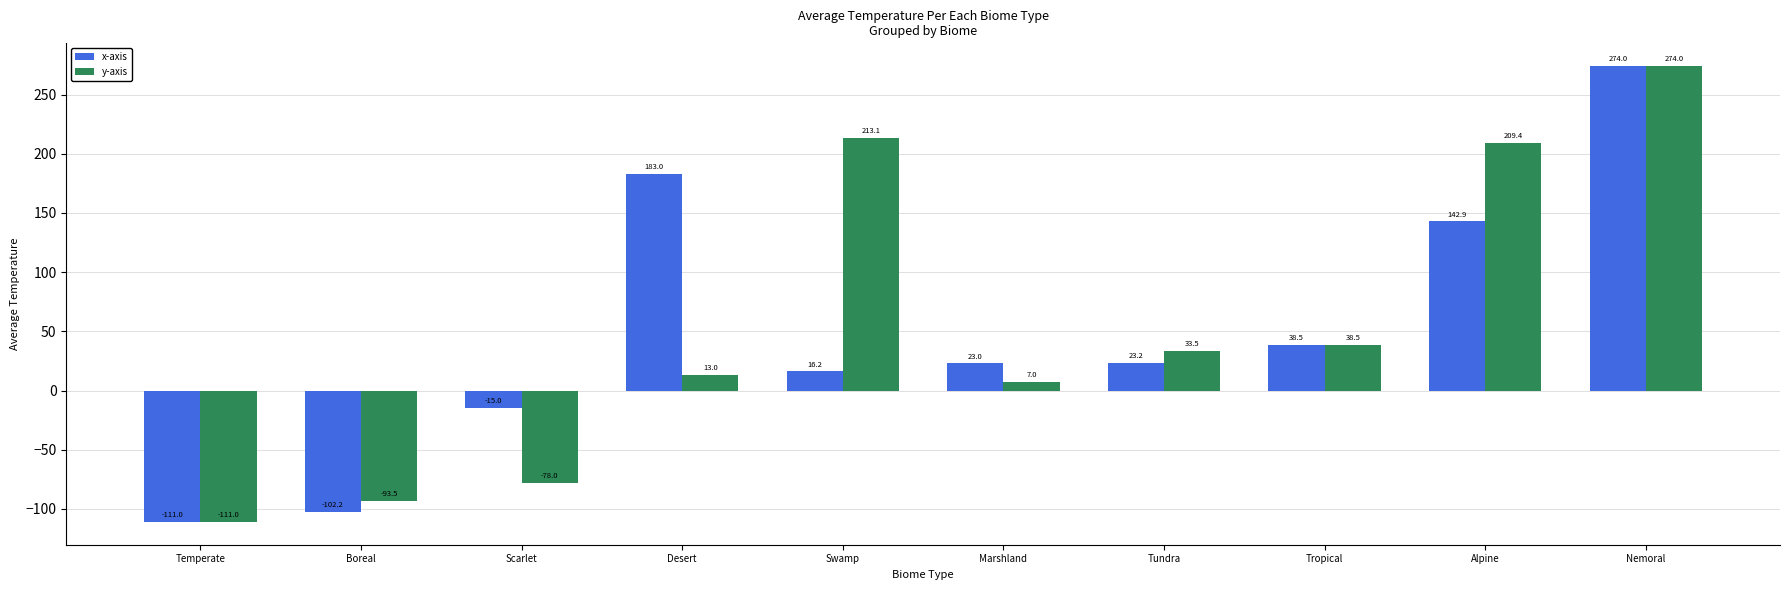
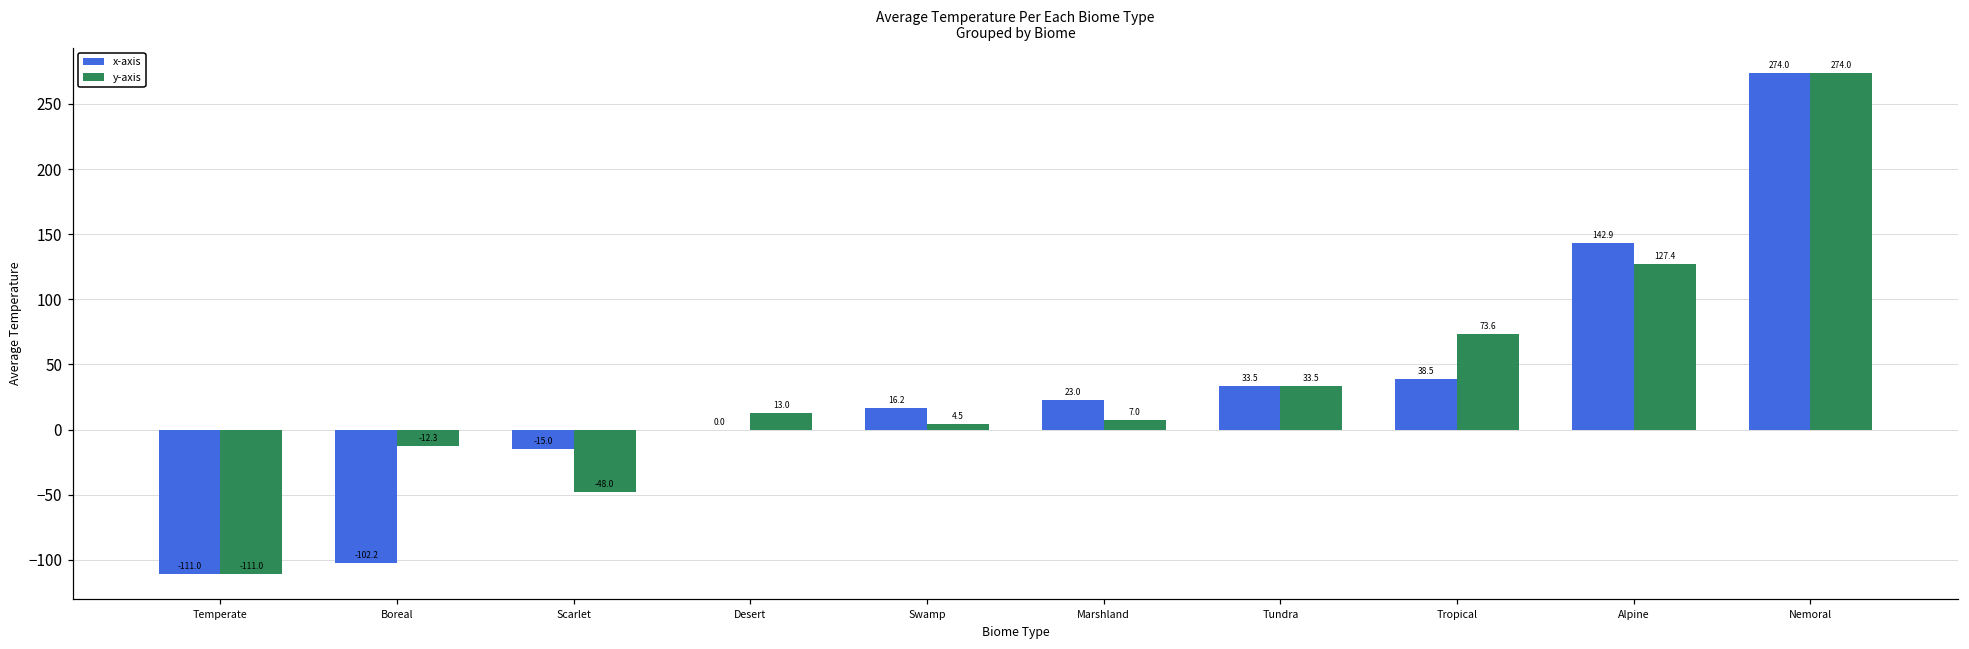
  {
    "x-axis": {
      "Temperate": -111.0,
      "Boreal": -102.2,
      "Scarlet": -15.0,
-     "Desert": 183.0,
+     "Desert": 0.0,
      "Swamp": 16.2,
      "Marshland": 23.0,
-     "Tundra": 23.2,
+     "Tundra": 33.5,
      "Tropical": 38.5,
      "Alpine": 142.9,
      "Nemoral": 274.0
    },
    "y-axis": {
      "Temperate": -111.0,
-     "Boreal": -93.5,
-     "Scarlet": -78.0,
+     "Boreal": -12.3,
+     "Scarlet": -48.0,
      "Desert": 13.0,
-     "Swamp": 213.1,
+     "Swamp": 4.5,
      "Marshland": 7.0,
      "Tundra": 33.5,
-     "Tropical": 38.5,
-     "Alpine": 209.4,
+     "Tropical": 73.6,
+     "Alpine": 127.4,
      "Nemoral": 274.0
    }
  }
